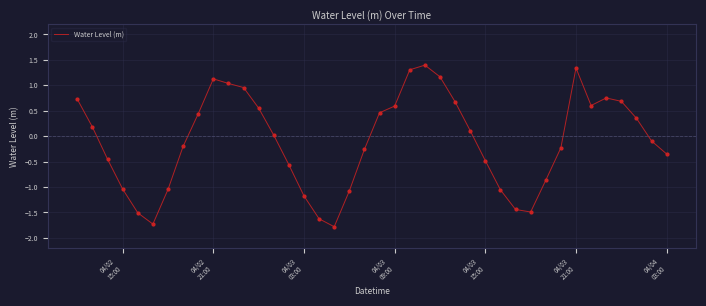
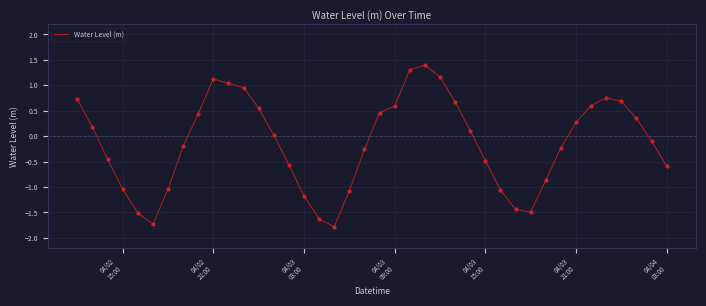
  {
    "04/02 15:00": -1.0,
    "04/02 21:00": 1.1,
    "04/03 03:00": -1.2,
    "04/03 09:00": 0.6,
    "04/03 15:00": -0.5,
-   "04/03 21:00": 1.3,
-   "04/04 03:00": -0.4
+   "04/03 21:00": 0.3,
+   "04/04 03:00": -0.6
  }
